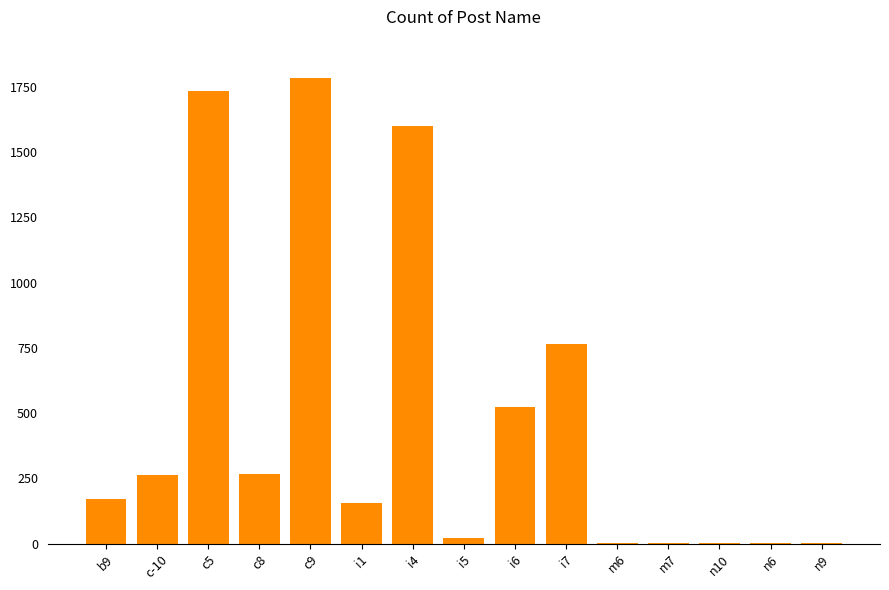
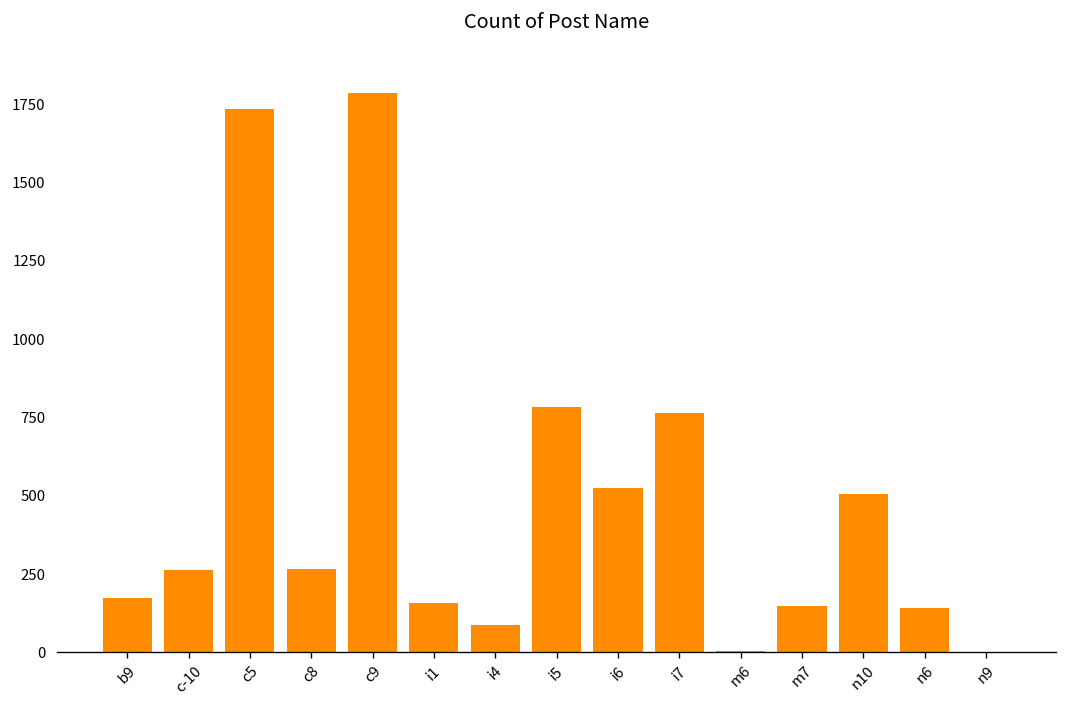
  {
    "b9": 170,
    "c-10": 260,
    "c5": 1740,
    "c8": 270,
    "c9": 1790,
    "i1": 160,
-   "i4": 1600,
-   "i5": 20,
+   "i4": 90,
+   "i5": 780,
    "i6": 530,
    "i7": 760,
-   "m7": 0,
-   "n10": 0,
-   "n6": 0
+   "m7": 150,
+   "n10": 510,
+   "n6": 140
  }
